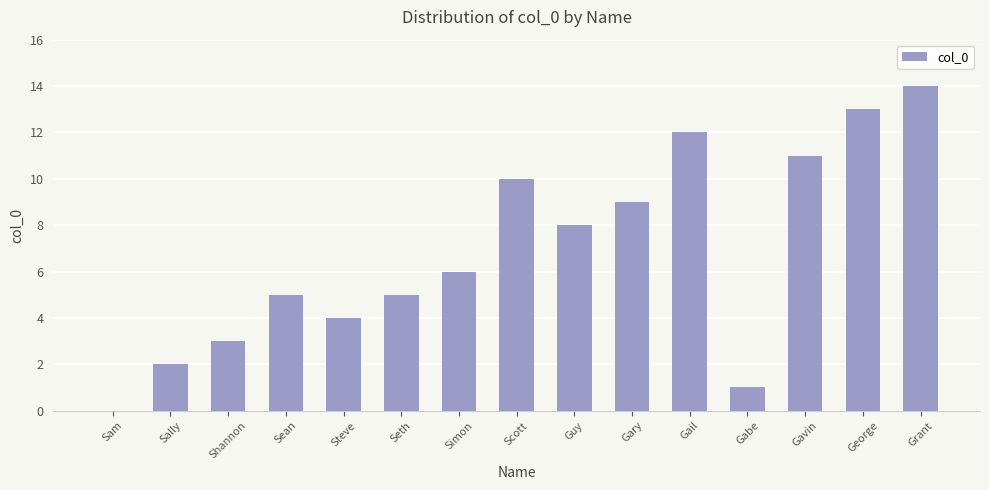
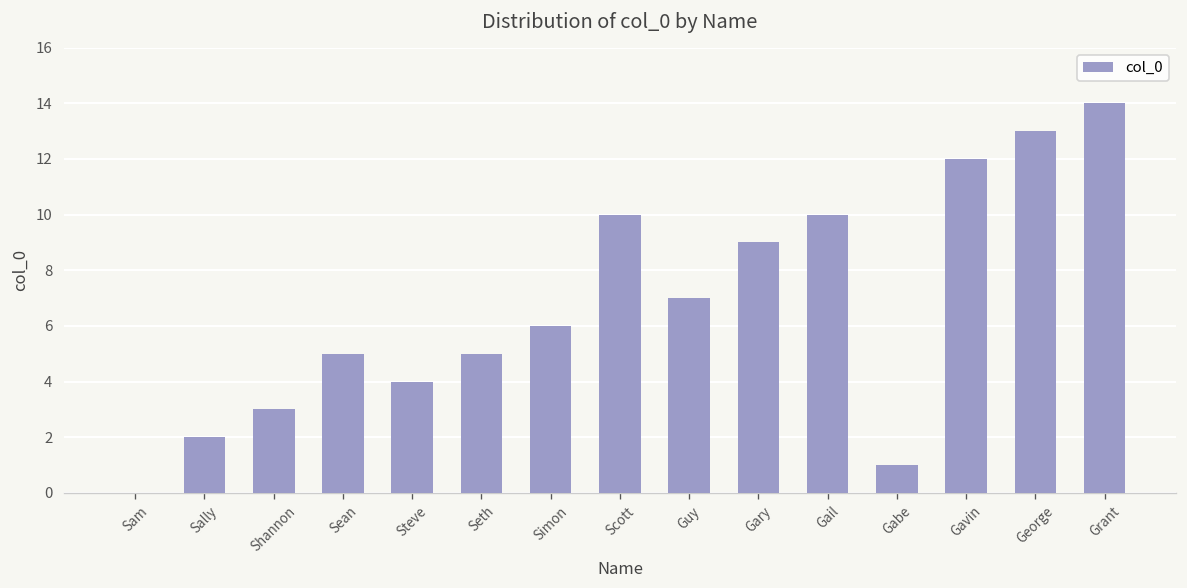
  {
    "Sam": 0,
    "Sally": 2,
    "Shannon": 3,
    "Sean": 5,
    "Steve": 4,
    "Seth": 5,
    "Simon": 6,
    "Scott": 10,
-   "Guy": 8,
+   "Guy": 7,
    "Gary": 9,
-   "Gail": 12,
+   "Gail": 10,
    "Gabe": 1,
-   "Gavin": 11,
+   "Gavin": 12,
    "George": 13,
    "Grant": 14
  }
